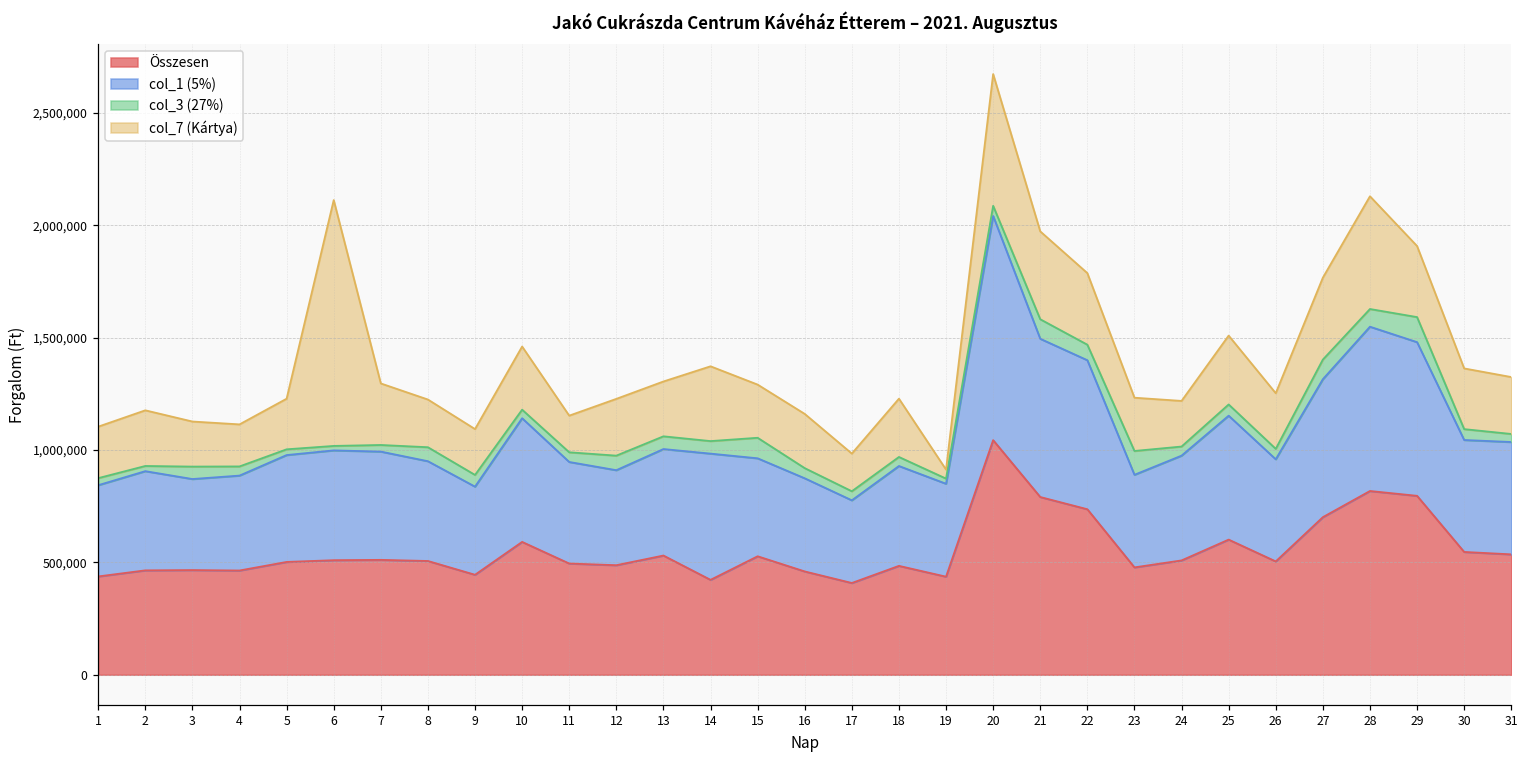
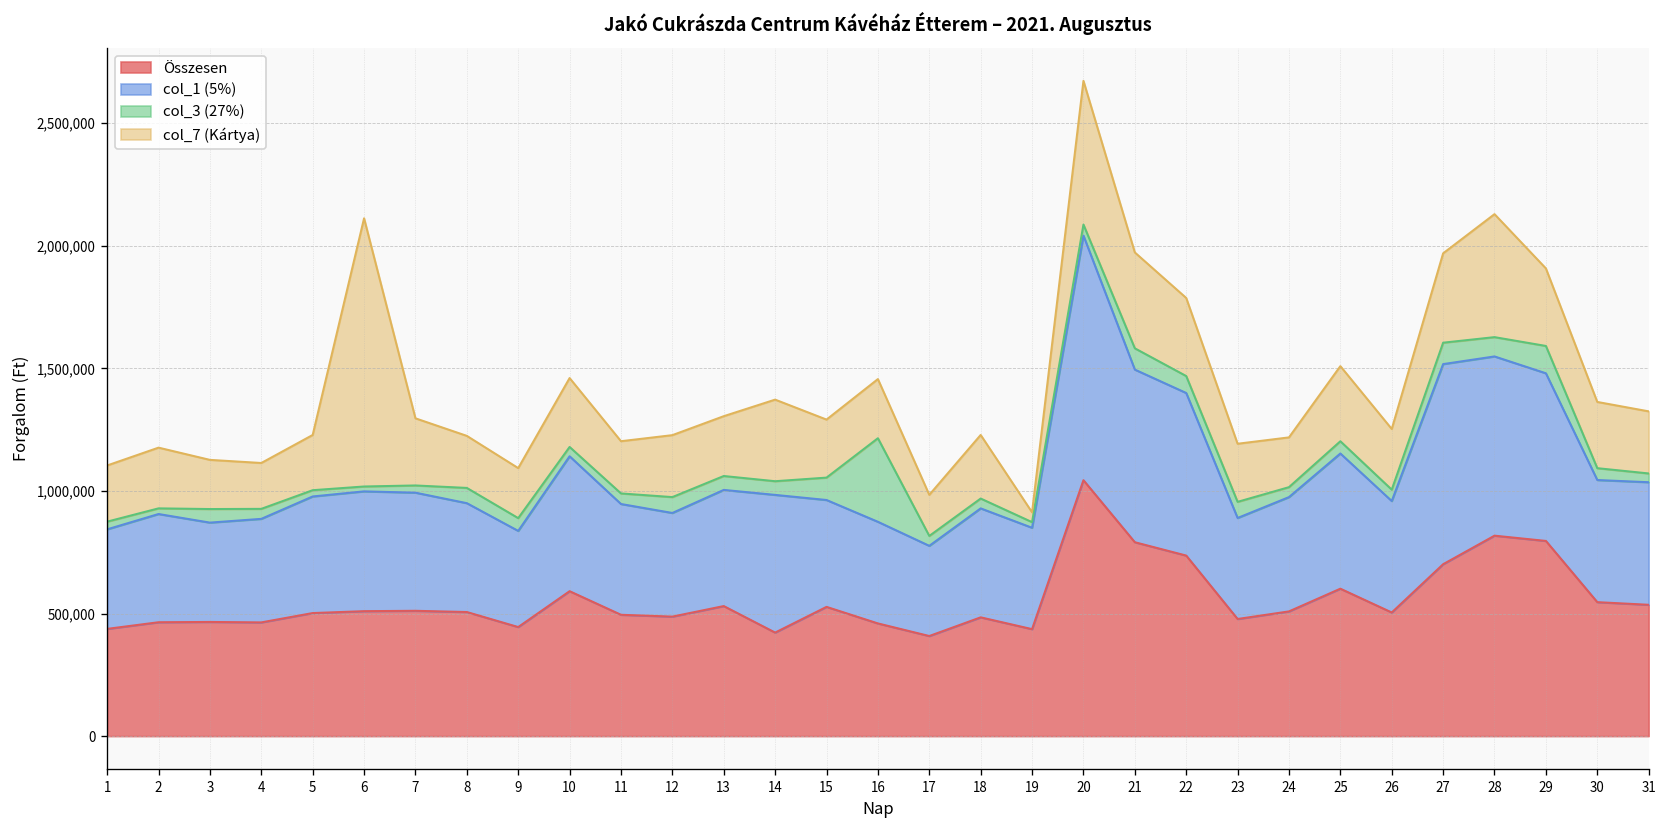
  {
    "Összesen": {
      "1": "440,000",
      "2": "460,000",
      "3": "470,000",
      "4": "460,000",
      "5": "500,000",
      "6": "510,000",
      "7": "510,000",
      "8": "510,000",
      "9": "440,000",
      "10": "590,000",
      "11": "500,000",
      "12": "490,000",
      "13": "530,000",
      "14": "420,000",
      "15": "530,000",
      "16": "460,000",
      "17": "410,000",
      "18": "480,000",
      "19": "440,000",
      "20": "1,040,000",
      "21": "790,000",
      "22": "740,000",
      "23": "480,000",
      "24": "510,000",
      "25": "600,000",
      "26": "500,000",
      "27": "700,000",
      "28": "820,000",
      "29": "800,000",
      "30": "550,000",
      "31": "540,000"
    },
    "col_1 (5%)": {
      "1": "410,000",
      "2": "440,000",
      "3": "410,000",
      "4": "420,000",
      "5": "480,000",
      "6": "490,000",
      "7": "480,000",
      "8": "440,000",
      "9": "390,000",
      "10": "550,000",
      "11": "450,000",
      "12": "420,000",
      "13": "470,000",
      "14": "560,000",
      "15": "440,000",
      "16": "410,000",
      "17": "370,000",
      "18": "440,000",
      "19": "410,000",
      "20": "1,000,000",
      "21": "700,000",
      "22": "660,000",
      "23": "410,000",
      "24": "470,000",
      "25": "550,000",
      "26": "450,000",
-     "27": "610,000",
+     "27": "820,000",
      "28": "730,000",
      "29": "680,000",
      "30": "500,000",
      "31": "500,000"
    },
    "col_3 (27%)": {
      "1": "30,000",
      "2": "20,000",
      "3": "60,000",
      "4": "40,000",
      "5": "30,000",
      "6": "20,000",
      "7": "30,000",
      "8": "60,000",
      "9": "50,000",
      "10": "40,000",
      "11": "40,000",
      "12": "60,000",
      "13": "60,000",
      "14": "60,000",
      "15": "90,000",
-     "16": "50,000",
+     "16": "340,000",
      "17": "40,000",
      "18": "40,000",
      "19": "20,000",
      "20": "50,000",
      "21": "90,000",
      "22": "70,000",
-     "23": "110,000",
+     "23": "70,000",
      "24": "40,000",
      "25": "50,000",
      "26": "50,000",
      "27": "90,000",
      "28": "80,000",
      "29": "110,000",
      "30": "50,000",
      "31": "40,000"
    },
    "col_7 (Kártya)": {
      "1": "230,000",
      "2": "250,000",
      "3": "200,000",
      "4": "190,000",
      "5": "230,000",
      "6": "1,090,000",
      "7": "270,000",
      "8": "210,000",
      "9": "200,000",
      "10": "280,000",
-     "11": "160,000",
+     "11": "210,000",
      "12": "250,000",
      "13": "240,000",
      "14": "330,000",
      "15": "240,000",
      "16": "240,000",
      "17": "170,000",
      "18": "260,000",
      "19": "40,000",
      "20": "590,000",
      "21": "390,000",
      "22": "320,000",
      "23": "240,000",
      "24": "200,000",
      "25": "310,000",
      "26": "250,000",
      "27": "360,000",
      "28": "500,000",
      "29": "320,000",
      "30": "270,000",
      "31": "250,000"
    }
  }
